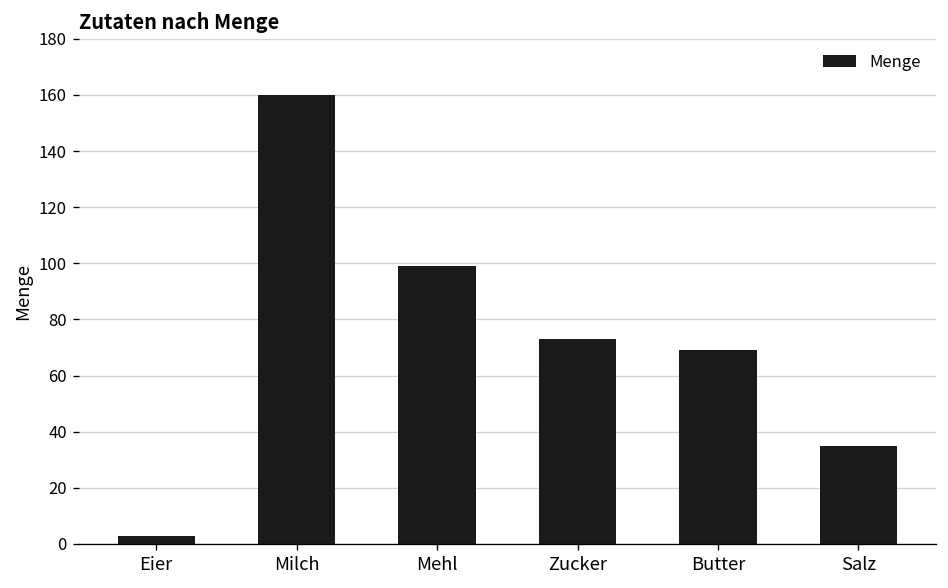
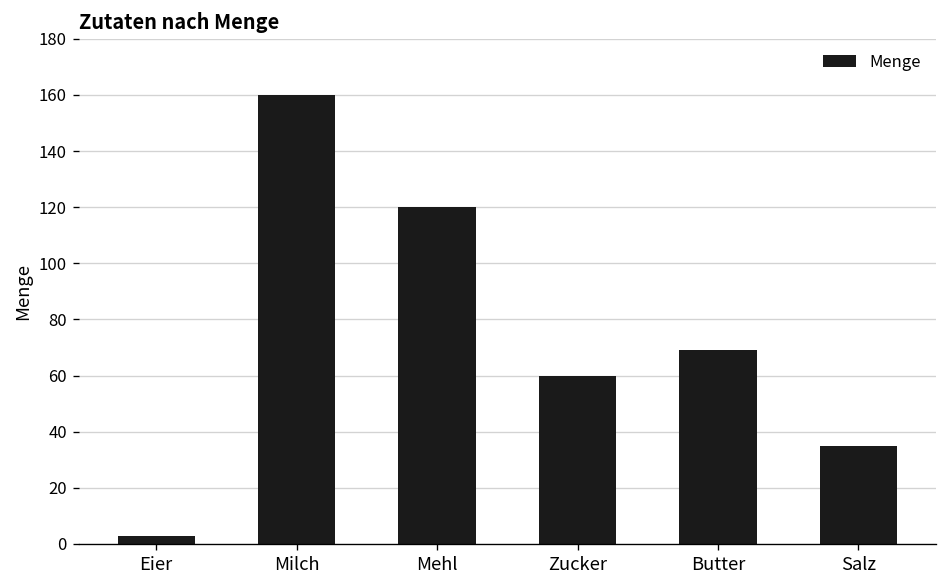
  {
    "Eier": 3,
    "Milch": 160,
-   "Mehl": 99,
-   "Zucker": 73,
+   "Mehl": 120,
+   "Zucker": 60,
    "Butter": 69,
    "Salz": 35
  }
